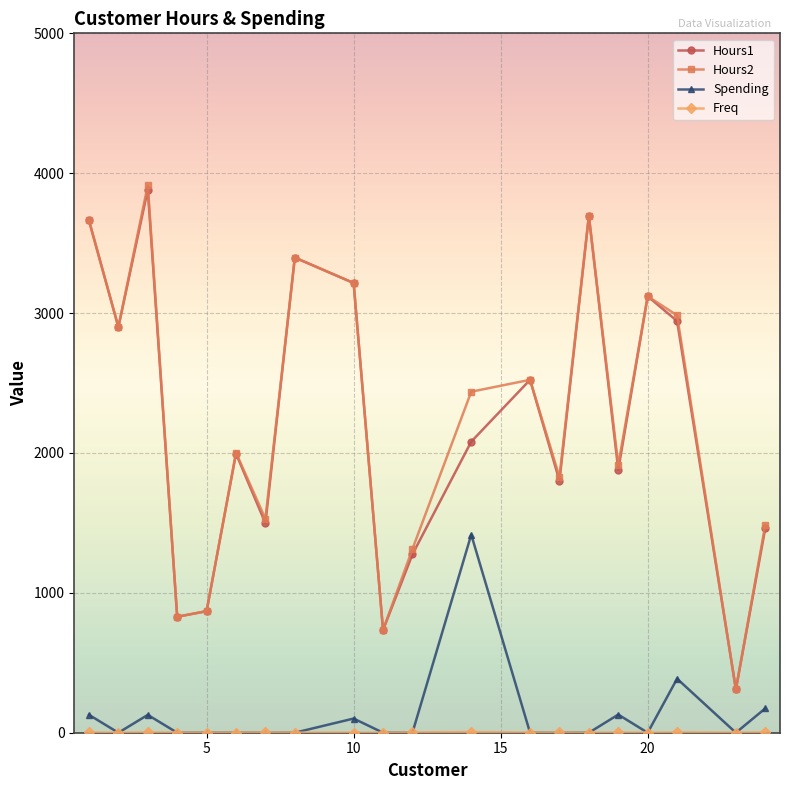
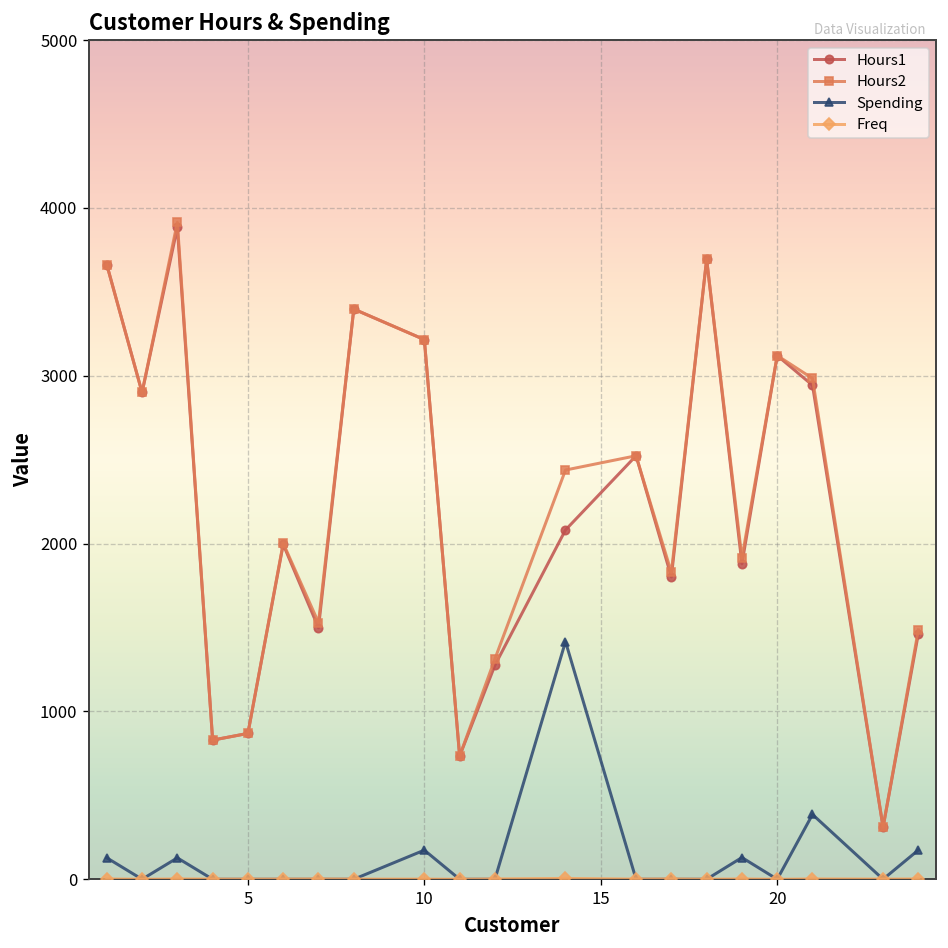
  {
    "Spending": {
-     "10": 100
+     "10": 170
    }
  }
